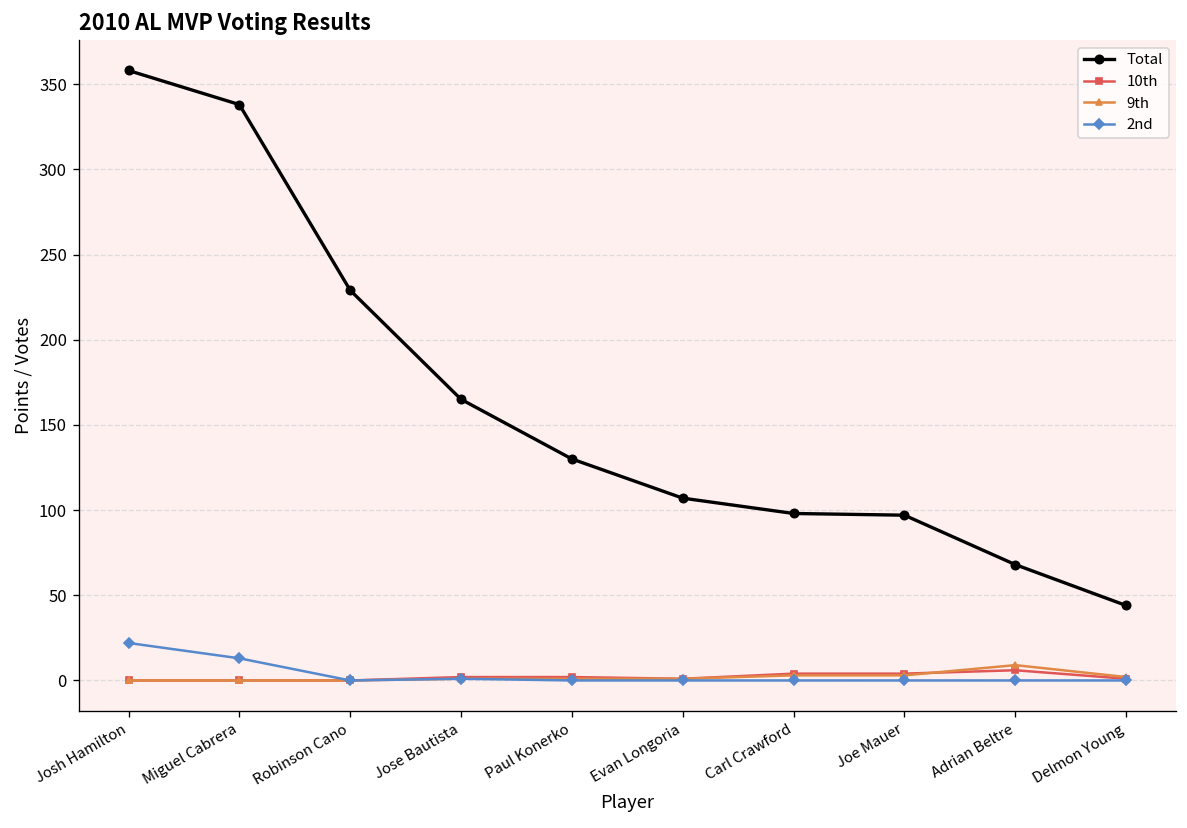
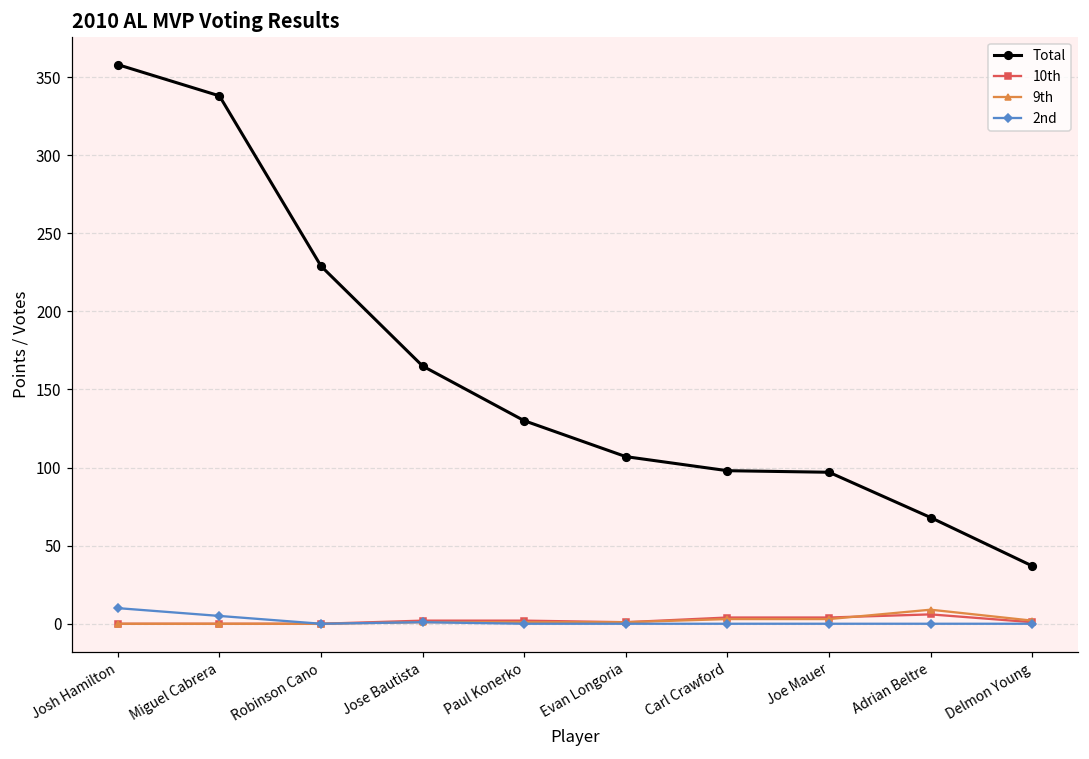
  {
    "Total": {
      "Josh Hamilton": 358,
      "Miguel Cabrera": 338,
      "Robinson Cano": 229,
      "Jose Bautista": 165,
      "Paul Konerko": 130,
      "Evan Longoria": 107,
      "Carl Crawford": 98,
      "Joe Mauer": 97,
      "Adrian Beltre": 68,
-     "Delmon Young": 44
+     "Delmon Young": 37
    },
    "2nd": {
-     "Josh Hamilton": 22,
-     "Miguel Cabrera": 13,
+     "Josh Hamilton": 10,
+     "Miguel Cabrera": 5,
      "Carl Crawford": 0,
      "Joe Mauer": 0,
      "Adrian Beltre": 0
    }
  }
